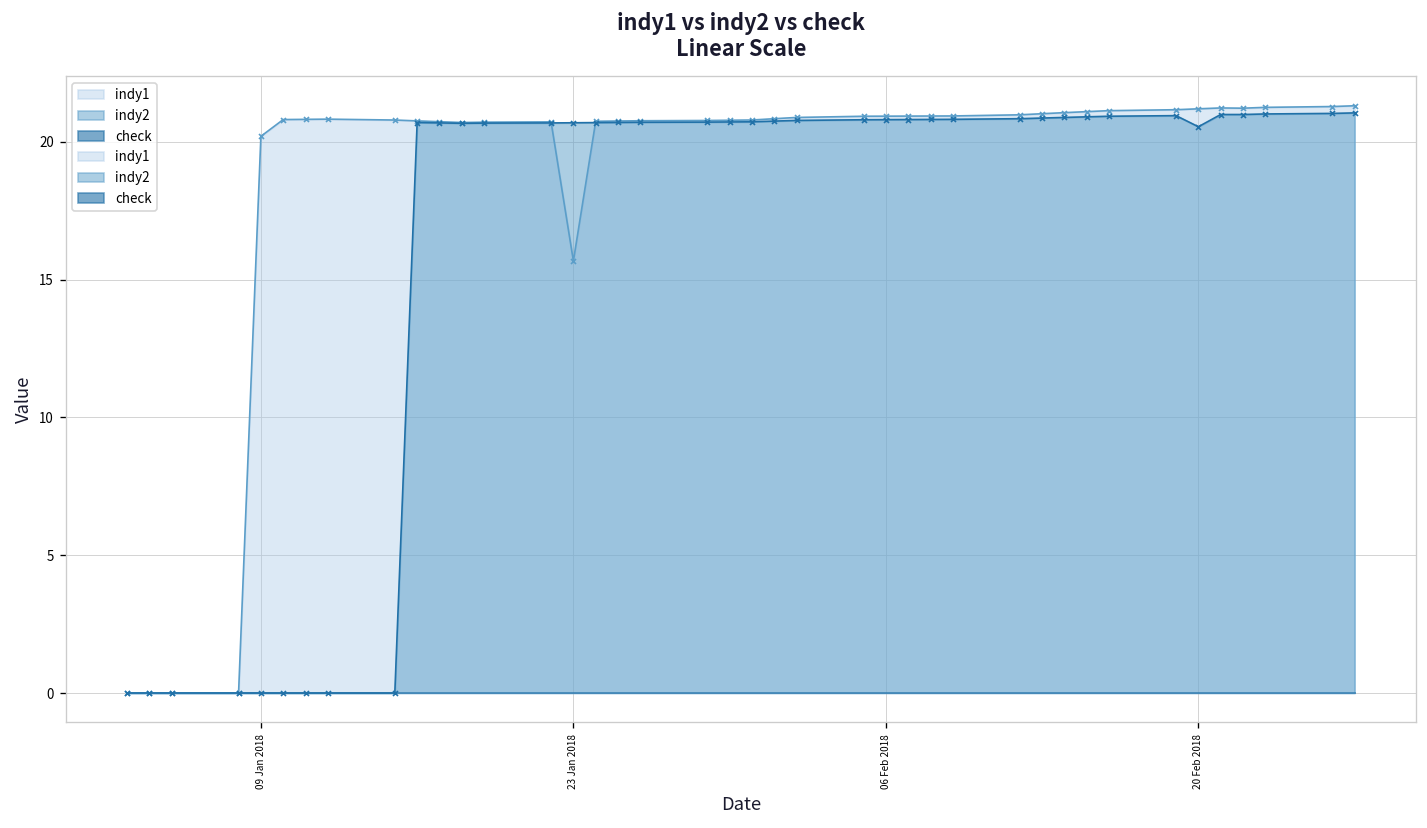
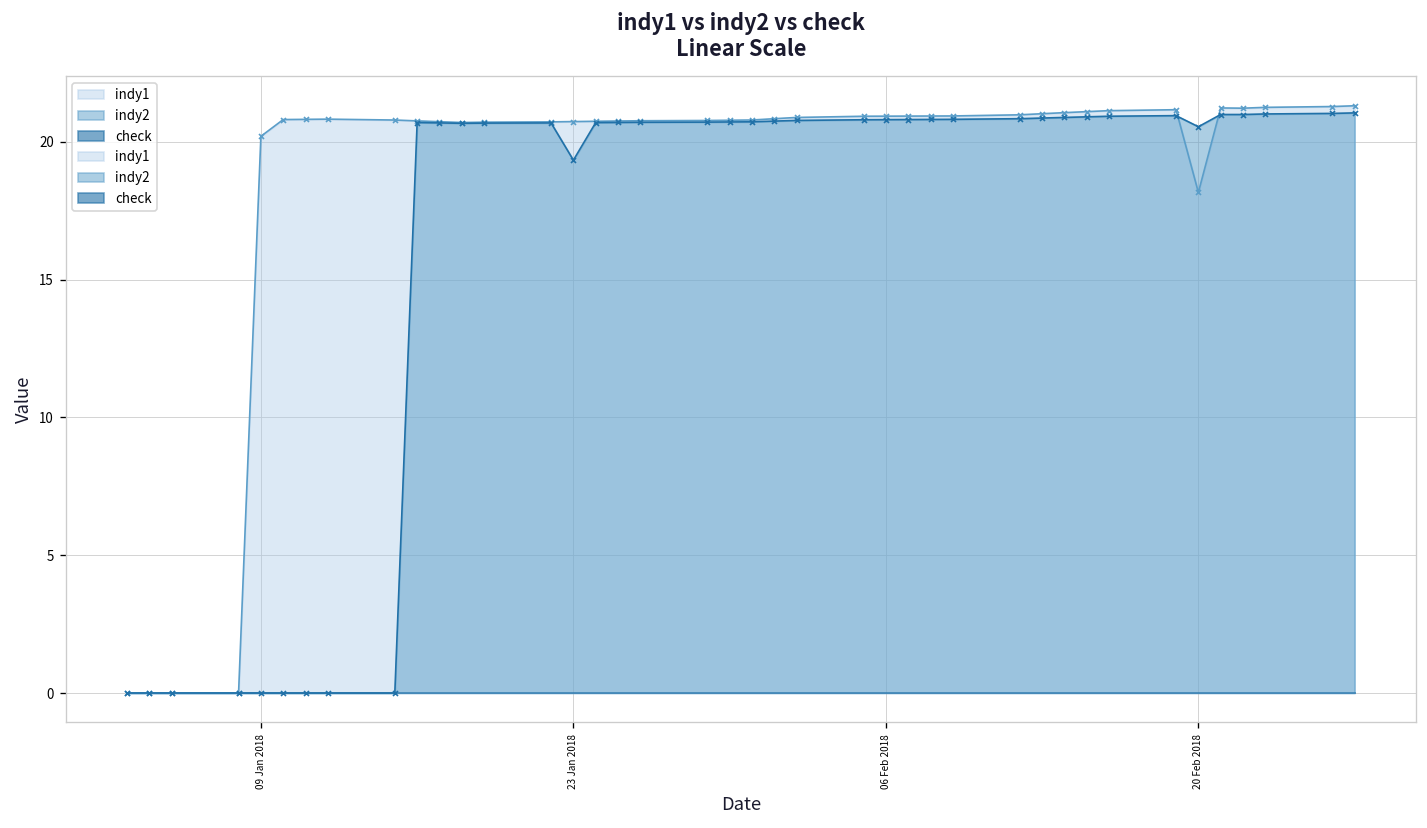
  {
    "indy1": {
      "09 Jan 2018": 20.2,
-     "23 Jan 2018": 15.7,
+     "23 Jan 2018": 20.7,
      "06 Feb 2018": 20.9,
-     "20 Feb 2018": 21.2
+     "20 Feb 2018": 18.2
    },
    "indy2": {
-     "23 Jan 2018": 20.7,
+     "23 Jan 2018": 19.3,
      "06 Feb 2018": 20.8,
      "20 Feb 2018": 20.5
    },
    "check": {
      "23 Jan 2018": 0.0,
      "06 Feb 2018": 0.0,
      "20 Feb 2018": 0.0
    }
  }
